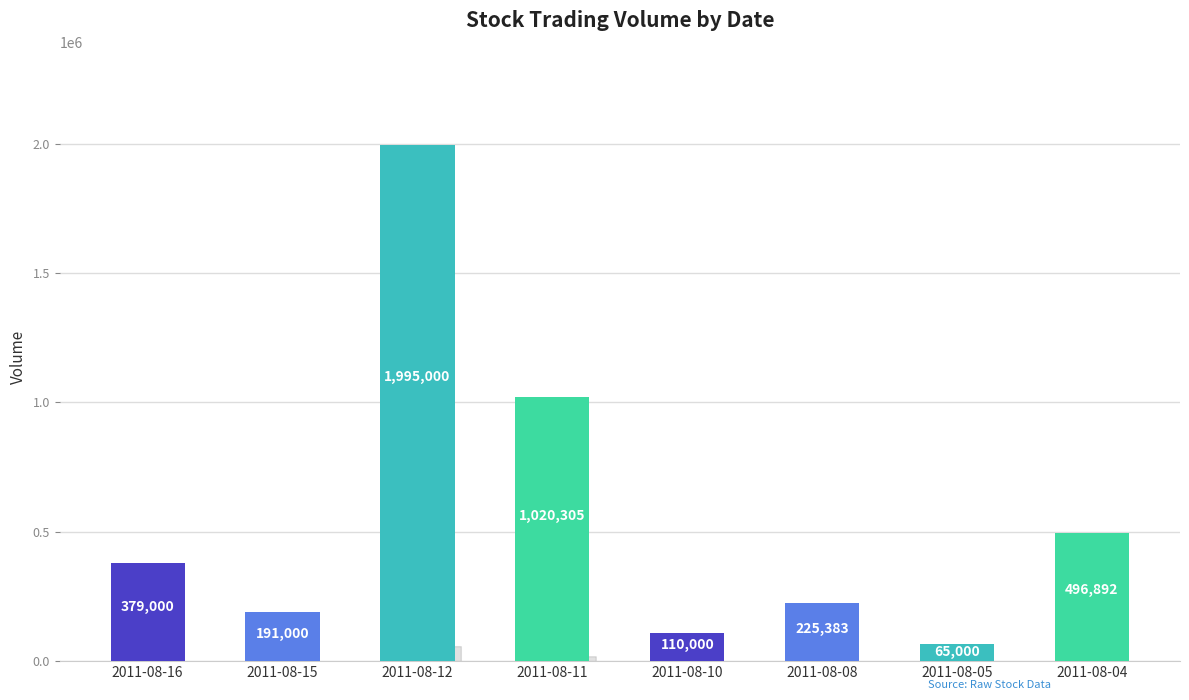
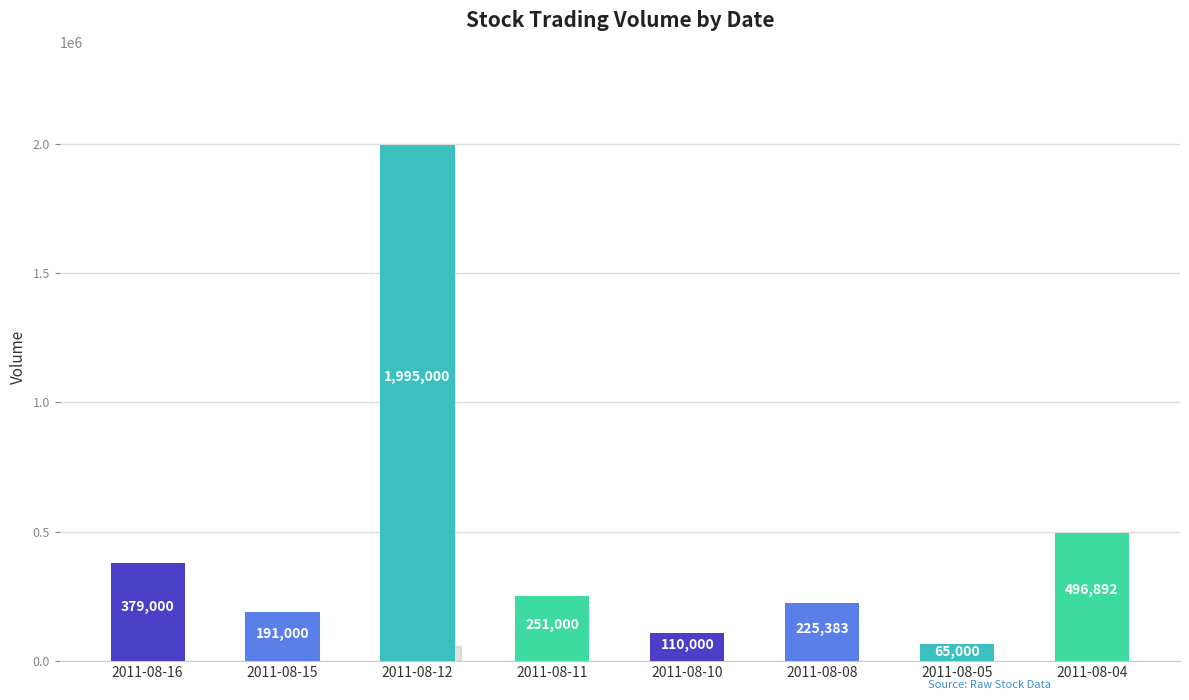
  {
    "2011-08-16": "379,000",
    "2011-08-15": "191,000",
    "2011-08-12": "1,995,000",
-   "2011-08-11": "1,020,305",
+   "2011-08-11": "251,000",
    "2011-08-10": "110,000",
    "2011-08-08": "225,383",
    "2011-08-05": "65,000",
    "2011-08-04": "496,892"
  }
